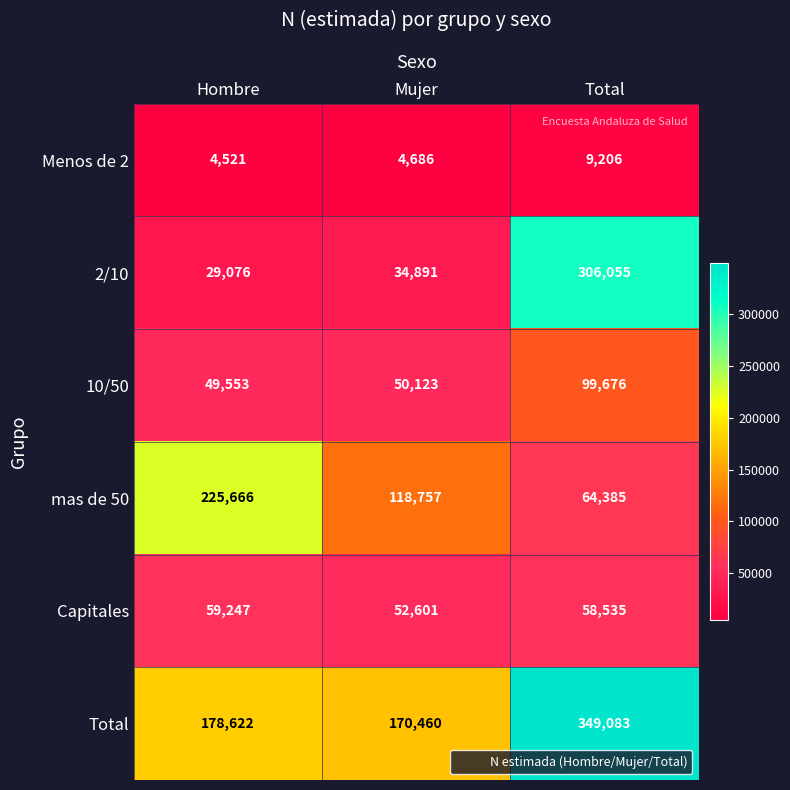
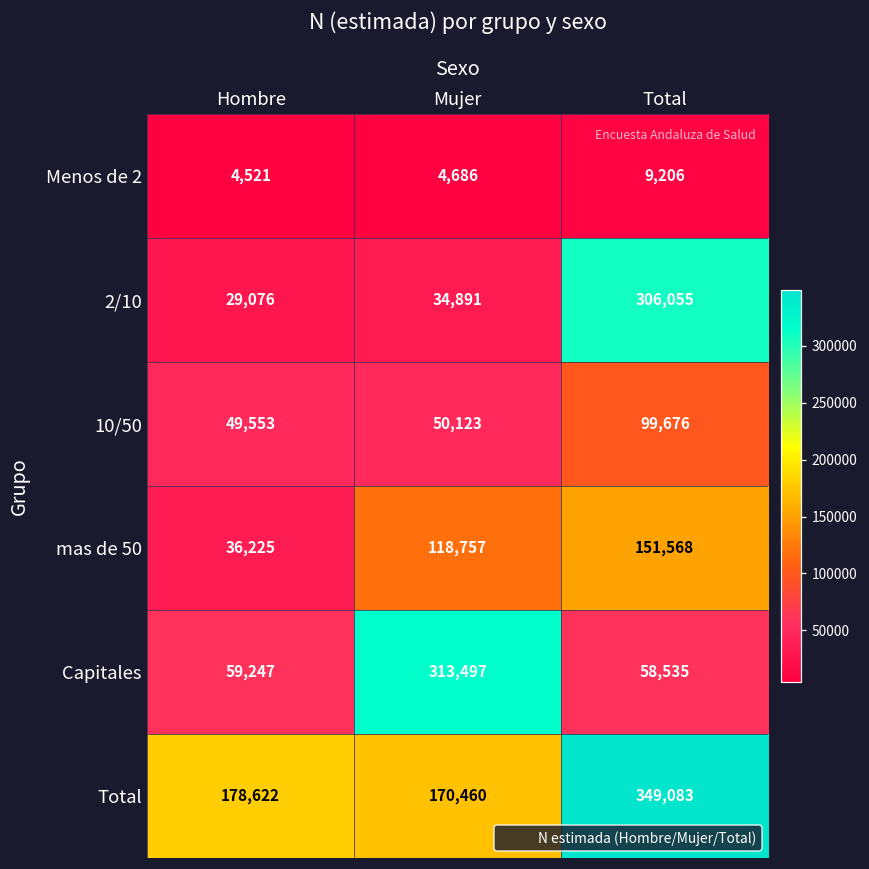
  {
    "Menos de 2": {
      "Hombre": "4,521",
      "Mujer": "4,686"
    },
    "2/10": {
      "Hombre": "29,076",
      "Mujer": "34,891",
      "Total": "306,055"
    },
    "10/50": {
      "Hombre": "49,553",
      "Mujer": "50,123",
      "Total": "99,676"
    },
    "mas de 50": {
-     "Hombre": "225,666",
+     "Hombre": "36,225",
      "Mujer": "118,757",
-     "Total": "64,385"
+     "Total": "151,568"
    },
    "Capitales": {
      "Hombre": "59,247",
-     "Mujer": "52,601",
+     "Mujer": "313,497",
      "Total": "58,535"
    },
    "Total": {
      "Hombre": "178,622",
      "Mujer": "170,460",
      "Total": "349,083"
    }
  }
